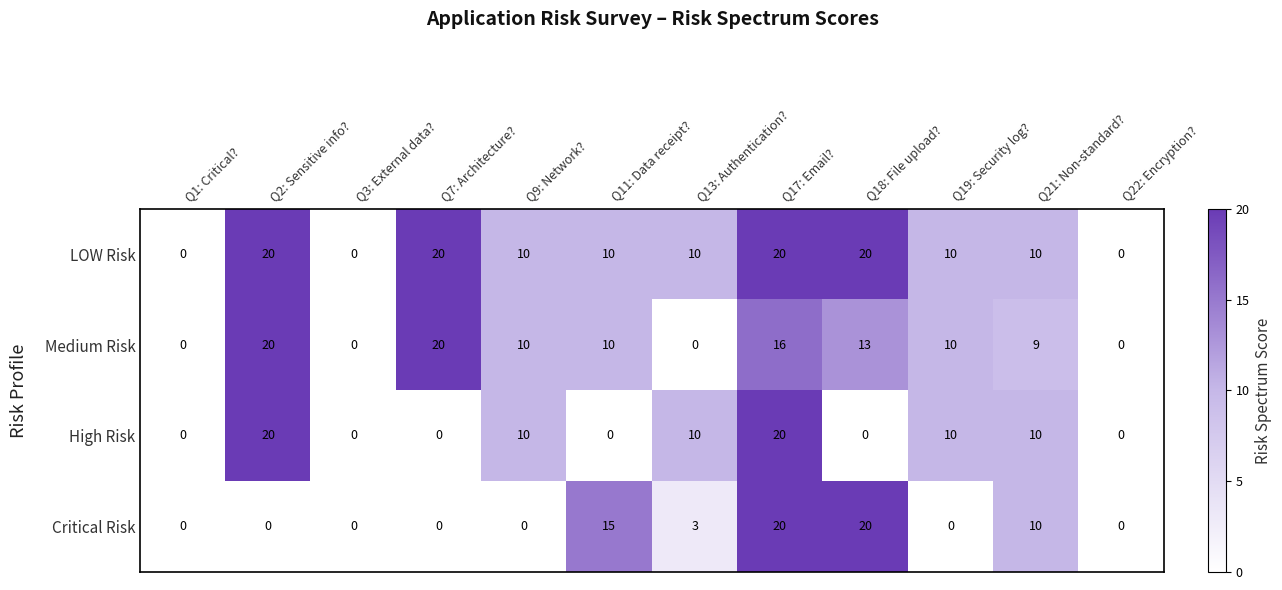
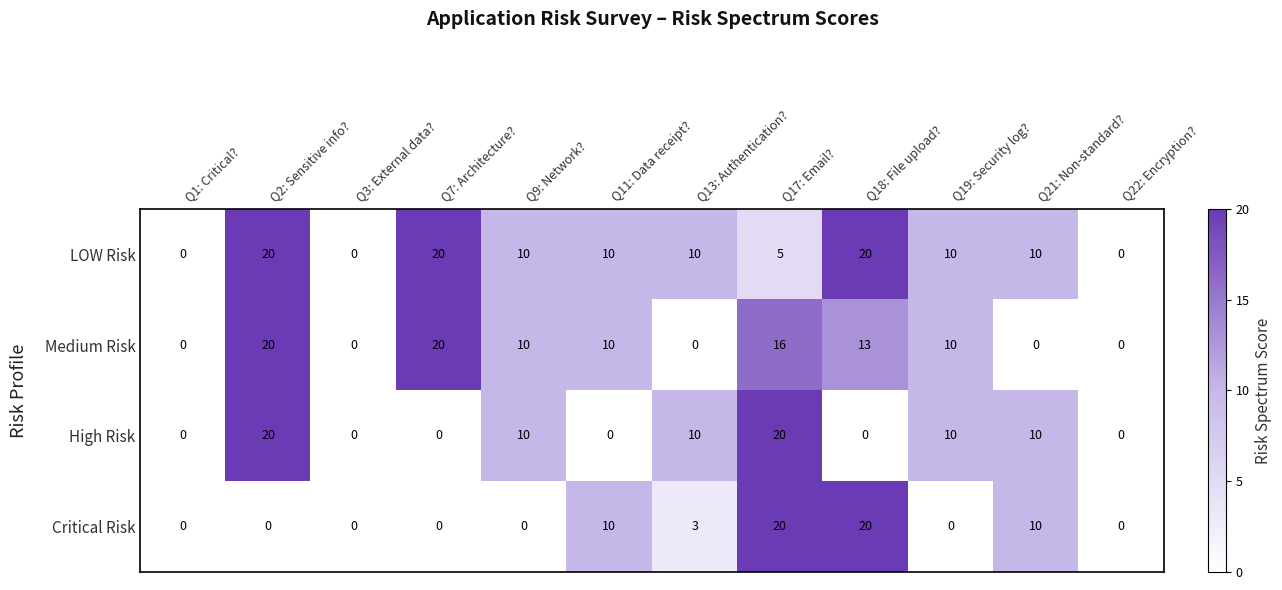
  {
    "LOW Risk": {
      "Q1: Critical?": 0,
      "Q2: Sensitive info?": 20,
      "Q3: External data?": 0,
      "Q7: Architecture?": 20,
      "Q9: Network?": 10,
      "Q11: Data receipt?": 10,
      "Q13: Authentication?": 10,
-     "Q17: Email?": 20,
+     "Q17: Email?": 5,
      "Q18: File upload?": 20,
      "Q19: Security log?": 10,
      "Q21: Non-standard?": 10,
      "Q22: Encryption?": 0
    },
    "Medium Risk": {
      "Q1: Critical?": 0,
      "Q2: Sensitive info?": 20,
      "Q3: External data?": 0,
      "Q7: Architecture?": 20,
      "Q9: Network?": 10,
      "Q11: Data receipt?": 10,
      "Q13: Authentication?": 0,
      "Q17: Email?": 16,
      "Q18: File upload?": 13,
      "Q19: Security log?": 10,
-     "Q21: Non-standard?": 9,
+     "Q21: Non-standard?": 0,
      "Q22: Encryption?": 0
    },
    "High Risk": {
      "Q1: Critical?": 0,
      "Q2: Sensitive info?": 20,
      "Q3: External data?": 0,
      "Q7: Architecture?": 0,
      "Q9: Network?": 10,
      "Q11: Data receipt?": 0,
      "Q13: Authentication?": 10,
      "Q17: Email?": 20,
      "Q18: File upload?": 0,
      "Q19: Security log?": 10,
      "Q21: Non-standard?": 10,
      "Q22: Encryption?": 0
    },
    "Critical Risk": {
      "Q1: Critical?": 0,
      "Q2: Sensitive info?": 0,
      "Q3: External data?": 0,
      "Q7: Architecture?": 0,
      "Q9: Network?": 0,
-     "Q11: Data receipt?": 15,
+     "Q11: Data receipt?": 10,
      "Q13: Authentication?": 3,
      "Q17: Email?": 20,
      "Q18: File upload?": 20,
      "Q19: Security log?": 0,
      "Q21: Non-standard?": 10,
      "Q22: Encryption?": 0
    }
  }
